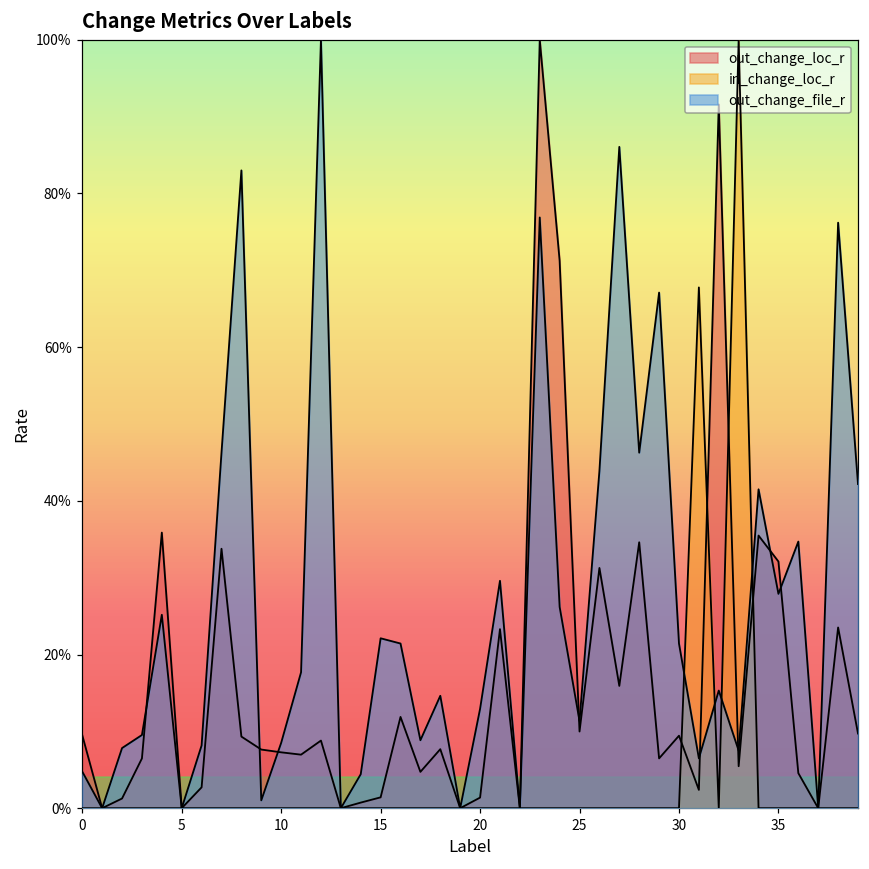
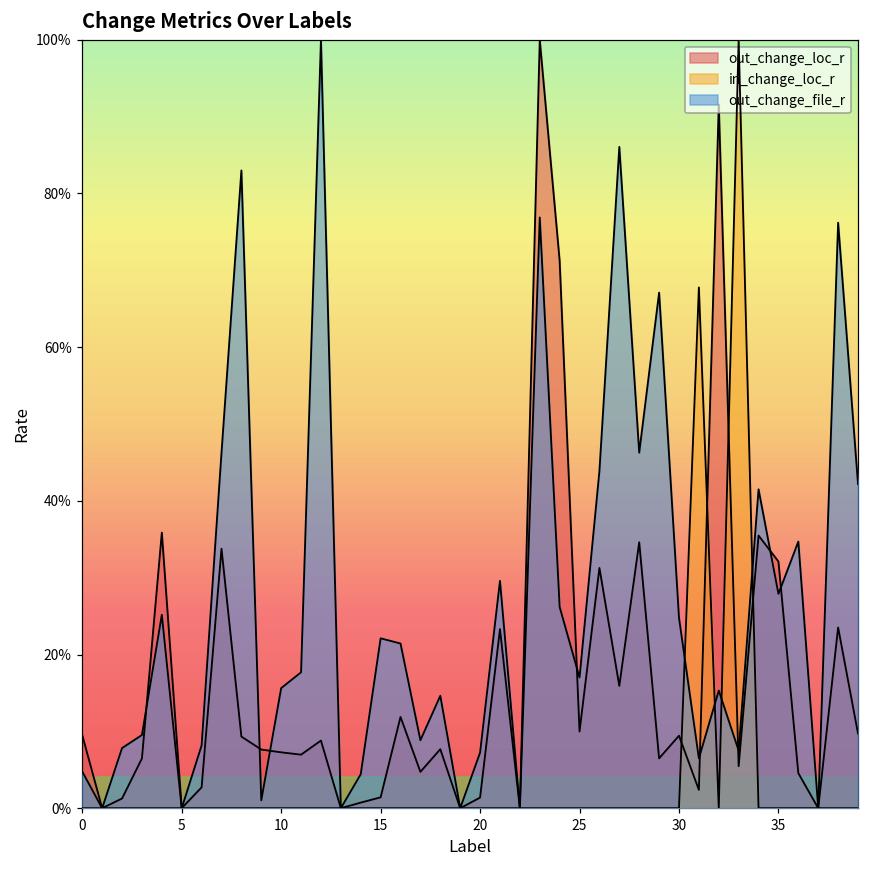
  {
    "out_change_loc_r": {
      "0": "9%",
      "10": "7%",
      "25": "10%",
      "30": "9%",
      "35": "32%"
    },
    "out_change_file_r": {
      "0": "5%",
-     "10": "9%",
+     "10": "16%",
      "15": "22%",
-     "20": "13%",
-     "25": "11%",
-     "30": "21%",
+     "20": "7%",
+     "25": "17%",
+     "30": "25%",
      "35": "28%"
    }
  }
